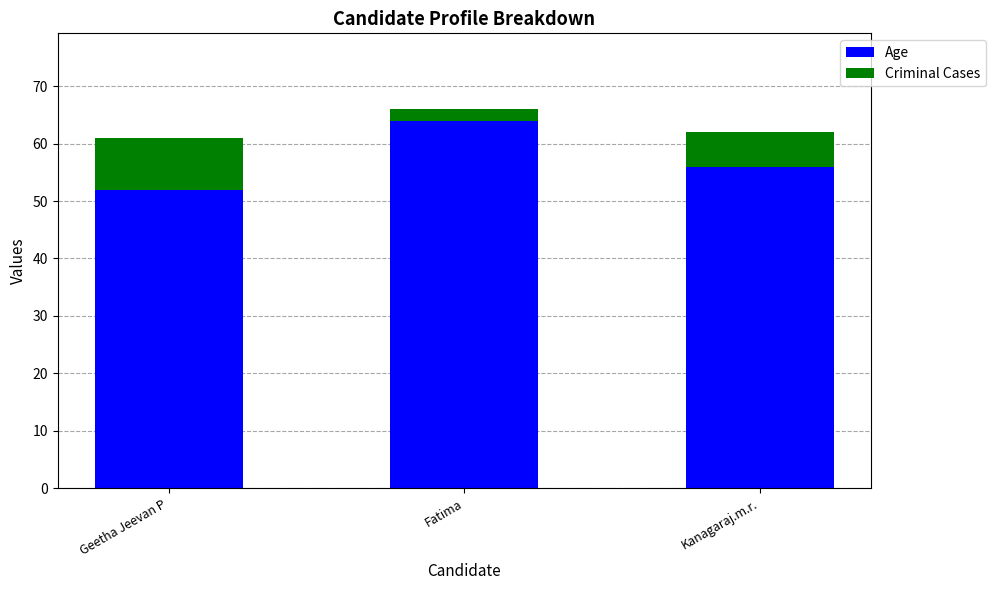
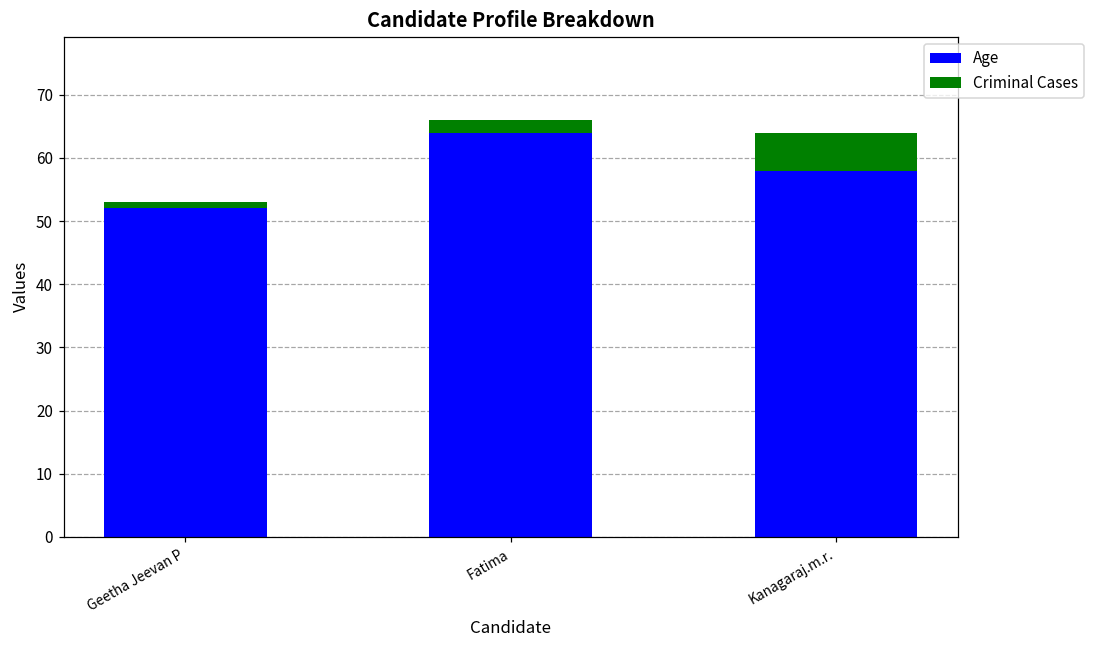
  {
    "Age": {
      "Geetha Jeevan P": 52,
      "Fatima": 64,
-     "Kanagaraj.m.r.": 56
+     "Kanagaraj.m.r.": 58
    },
    "Criminal Cases": {
-     "Geetha Jeevan P": 9,
+     "Geetha Jeevan P": 1,
      "Fatima": 2,
      "Kanagaraj.m.r.": 6
    }
  }
